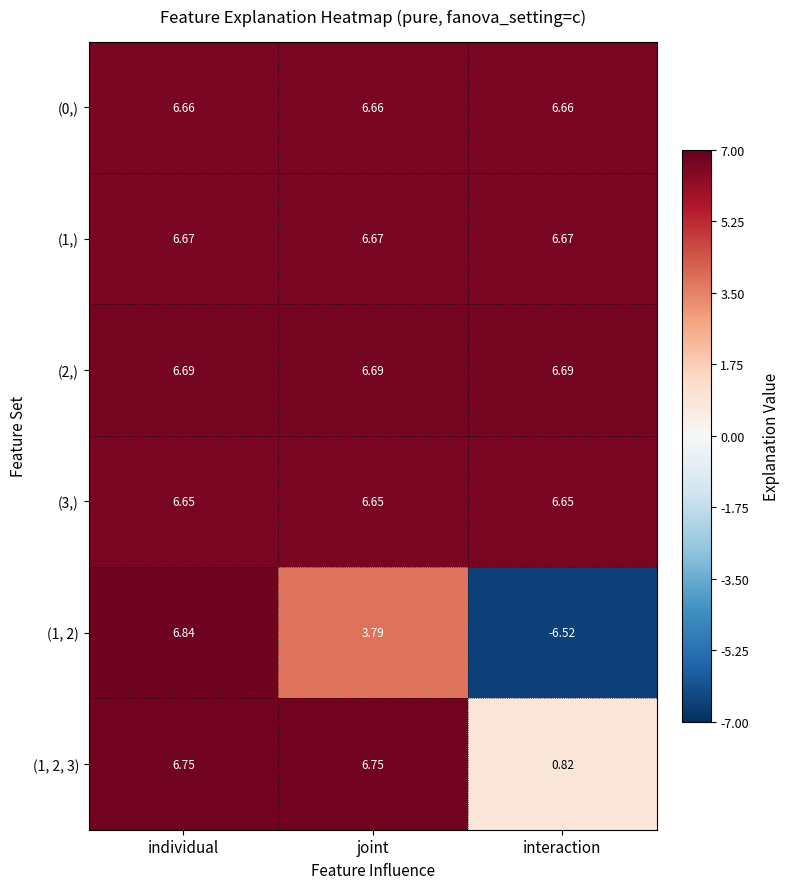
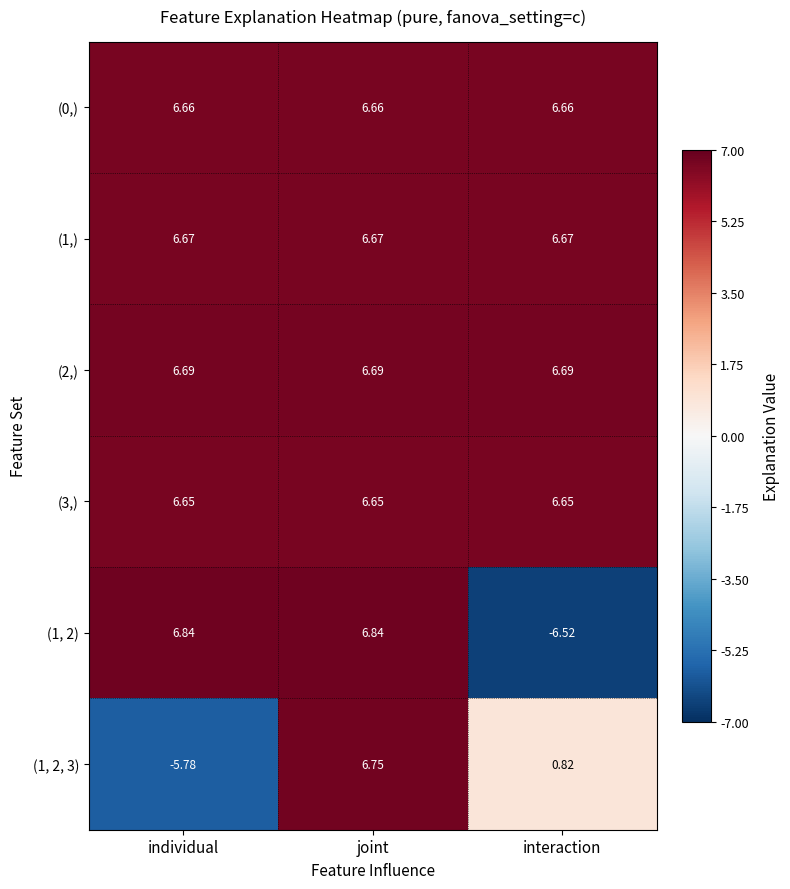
  {
    "(0,)": {
      "individual": 6.66,
      "joint": 6.66,
      "interaction": 6.66
    },
    "(1,)": {
      "individual": 6.67,
      "joint": 6.67,
      "interaction": 6.67
    },
    "(2,)": {
      "individual": 6.69,
      "joint": 6.69,
      "interaction": 6.69
    },
    "(3,)": {
      "individual": 6.65,
      "joint": 6.65,
      "interaction": 6.65
    },
    "(1, 2)": {
      "individual": 6.84,
-     "joint": 3.79,
+     "joint": 6.84,
      "interaction": -6.52
    },
    "(1, 2, 3)": {
-     "individual": 6.75,
+     "individual": -5.78,
      "joint": 6.75,
      "interaction": 0.82
    }
  }
